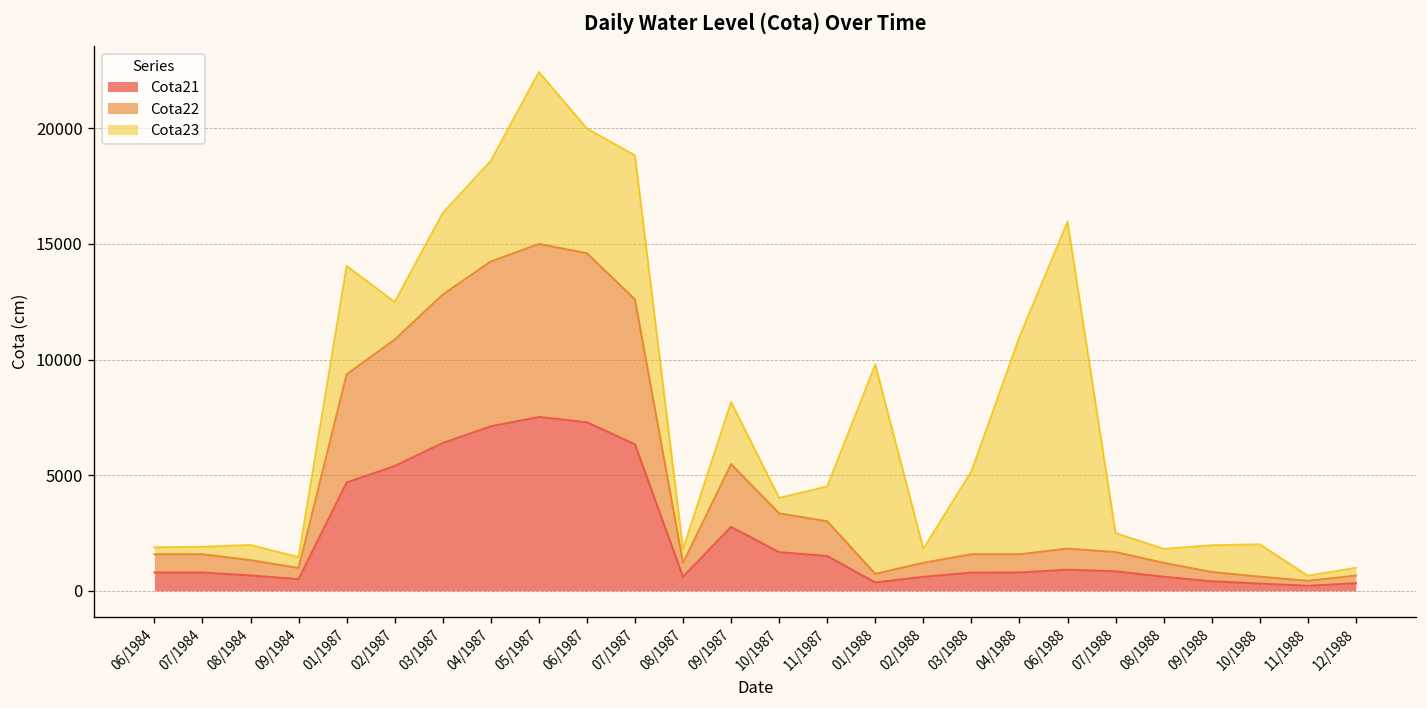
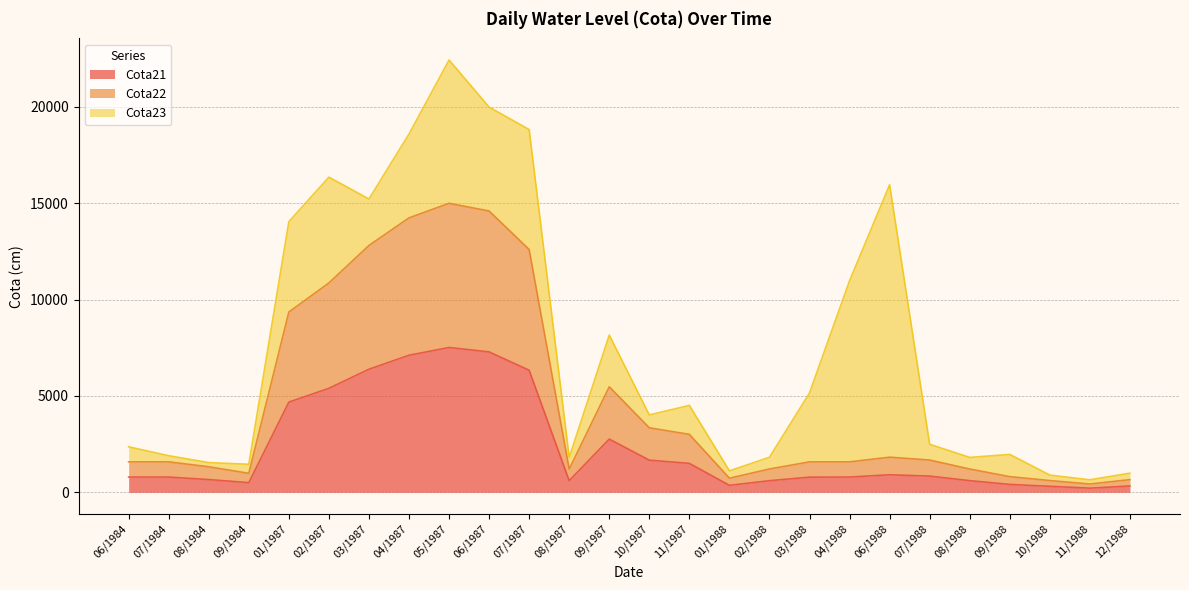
  {
    "Cota23": {
-     "06/1984": 300,
+     "06/1984": 800,
      "07/1984": 300,
-     "08/1984": 700,
+     "08/1984": 200,
      "09/1984": 500,
      "01/1987": 4700,
-     "02/1987": 1600,
-     "03/1987": 3500,
+     "02/1987": 5500,
+     "03/1987": 2400,
      "04/1987": 4400,
      "05/1987": 7400,
      "06/1987": 5400,
      "07/1987": 6200,
      "08/1987": 600,
      "09/1987": 2700,
      "10/1987": 700,
      "11/1987": 1500,
-     "01/1988": 9000,
+     "01/1988": 400,
      "02/1988": 600,
      "03/1988": 3600,
      "04/1988": 9400,
      "06/1988": 14100,
      "07/1988": 800,
      "08/1988": 600,
      "09/1988": 1200,
-     "10/1988": 1400,
+     "10/1988": 300,
      "11/1988": 200,
      "12/1988": 300
    }
  }
